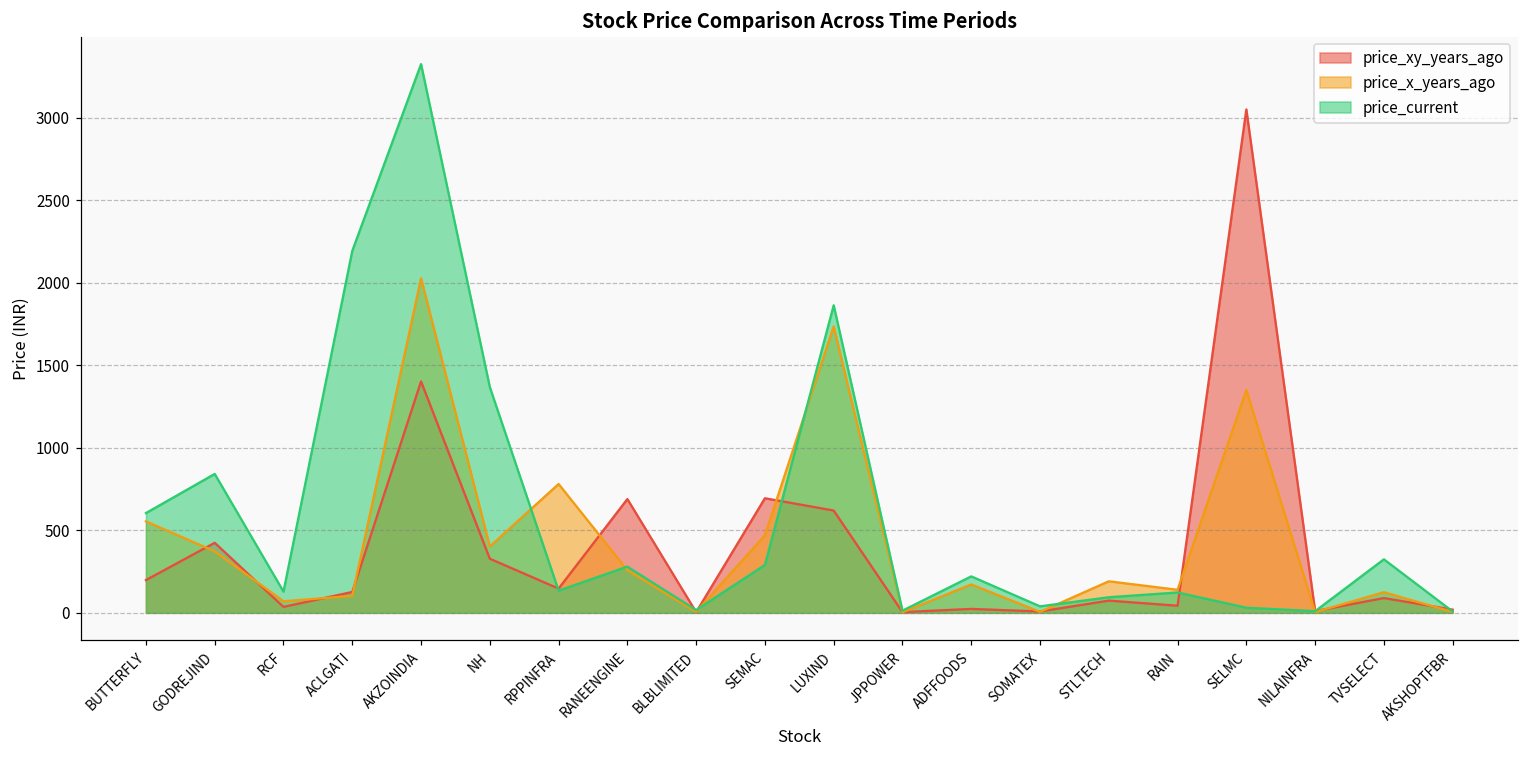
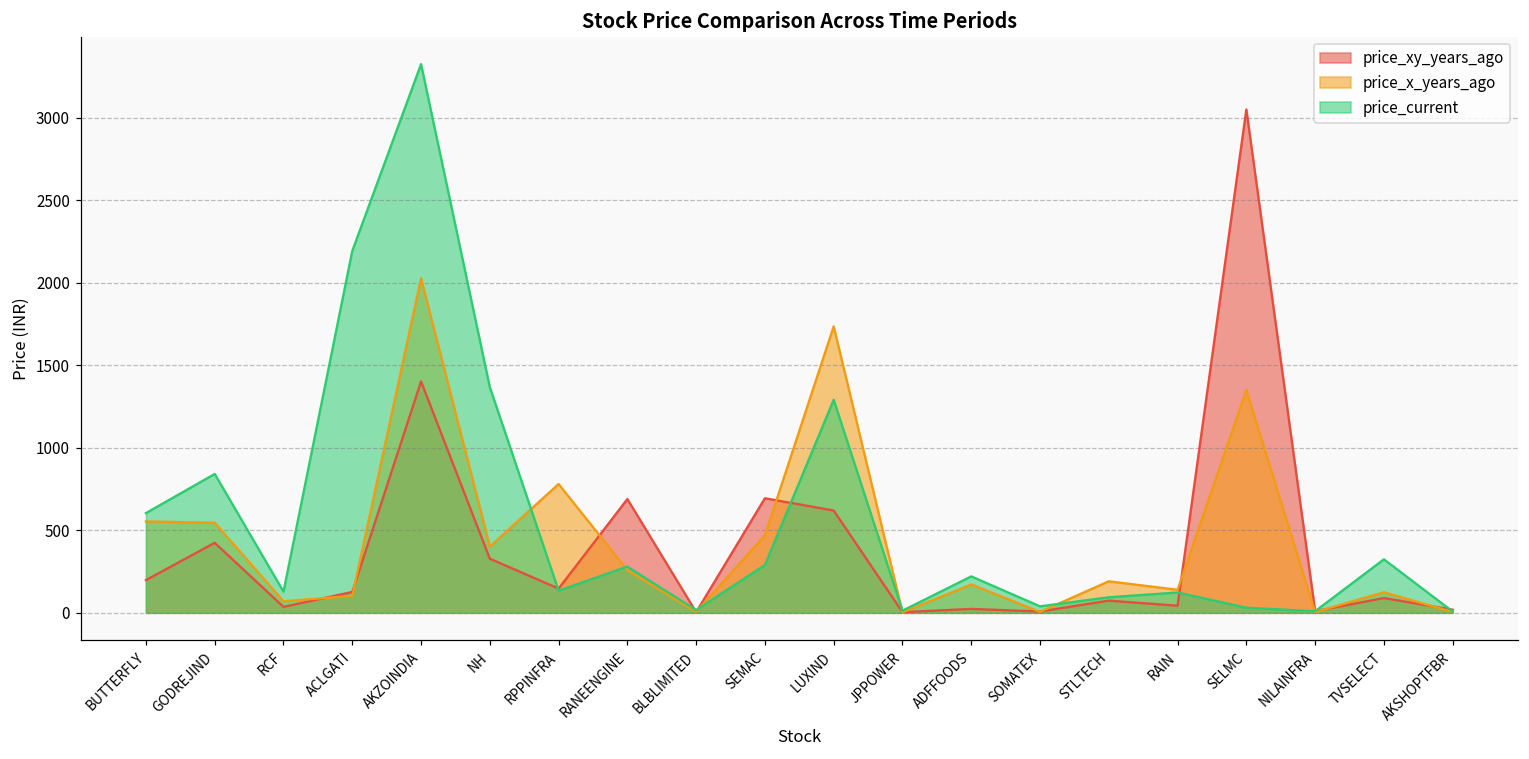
  {
    "price_xy_years_ago": {
      "BUTTERFLY": 200,
      "GODREJIND": 420,
      "RCF": 40,
      "ACLGATI": 130,
      "AKZOINDIA": 1400,
      "NH": 330,
      "RANEENGINE": 690,
      "SEMAC": 690,
      "LUXIND": 620,
      "ADFFOODS": 20,
      "STLTECH": 70,
      "RAIN": 40,
      "SELMC": 3050,
      "TVSELECT": 90
    },
    "price_x_years_ago": {
      "BUTTERFLY": 550,
-     "GODREJIND": 370,
+     "GODREJIND": 550,
      "RCF": 70,
      "ACLGATI": 100,
      "AKZOINDIA": 2030,
      "NH": 400,
      "RPPINFRA": 780,
      "RANEENGINE": 260,
      "SEMAC": 470,
      "LUXIND": 1740,
      "ADFFOODS": 170,
      "STLTECH": 190,
      "SELMC": 1350,
      "TVSELECT": 120
    },
    "price_current": {
      "BUTTERFLY": 600,
      "GODREJIND": 840,
      "RCF": 130,
      "ACLGATI": 2190,
      "AKZOINDIA": 3320,
      "NH": 1370,
      "RANEENGINE": 280,
      "SEMAC": 290,
-     "LUXIND": 1860,
+     "LUXIND": 1290,
      "ADFFOODS": 220,
      "SOMATEX": 40,
      "STLTECH": 90,
      "SELMC": 30,
      "TVSELECT": 320
    }
  }
